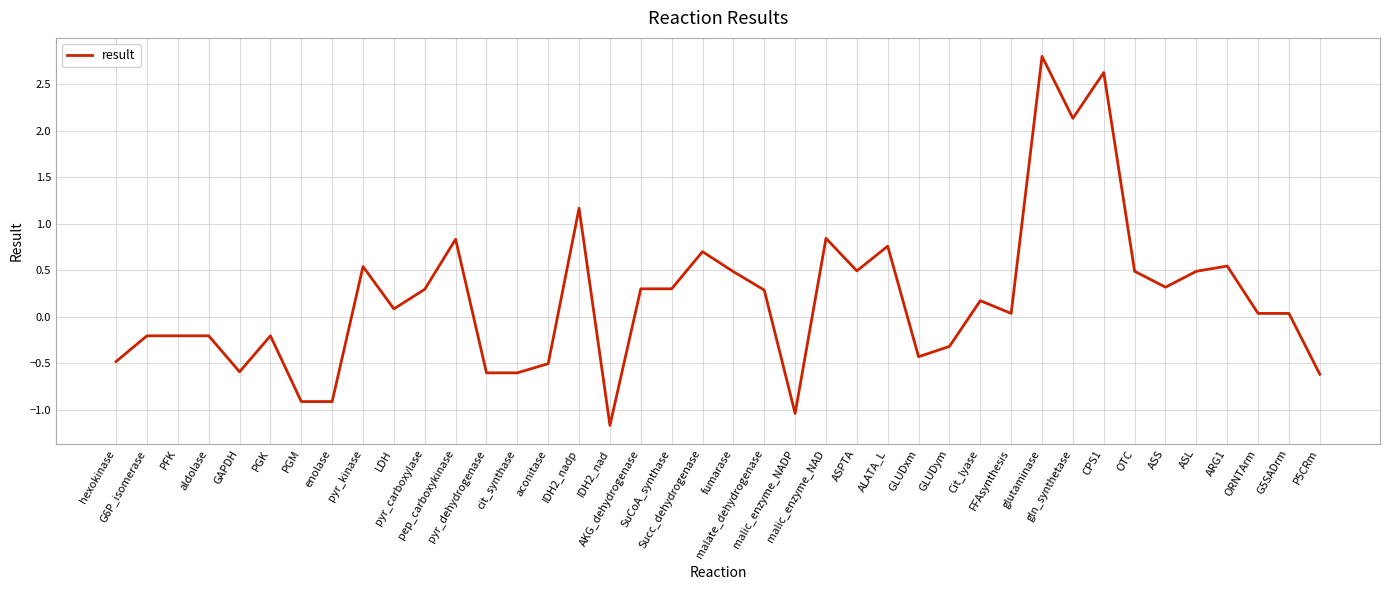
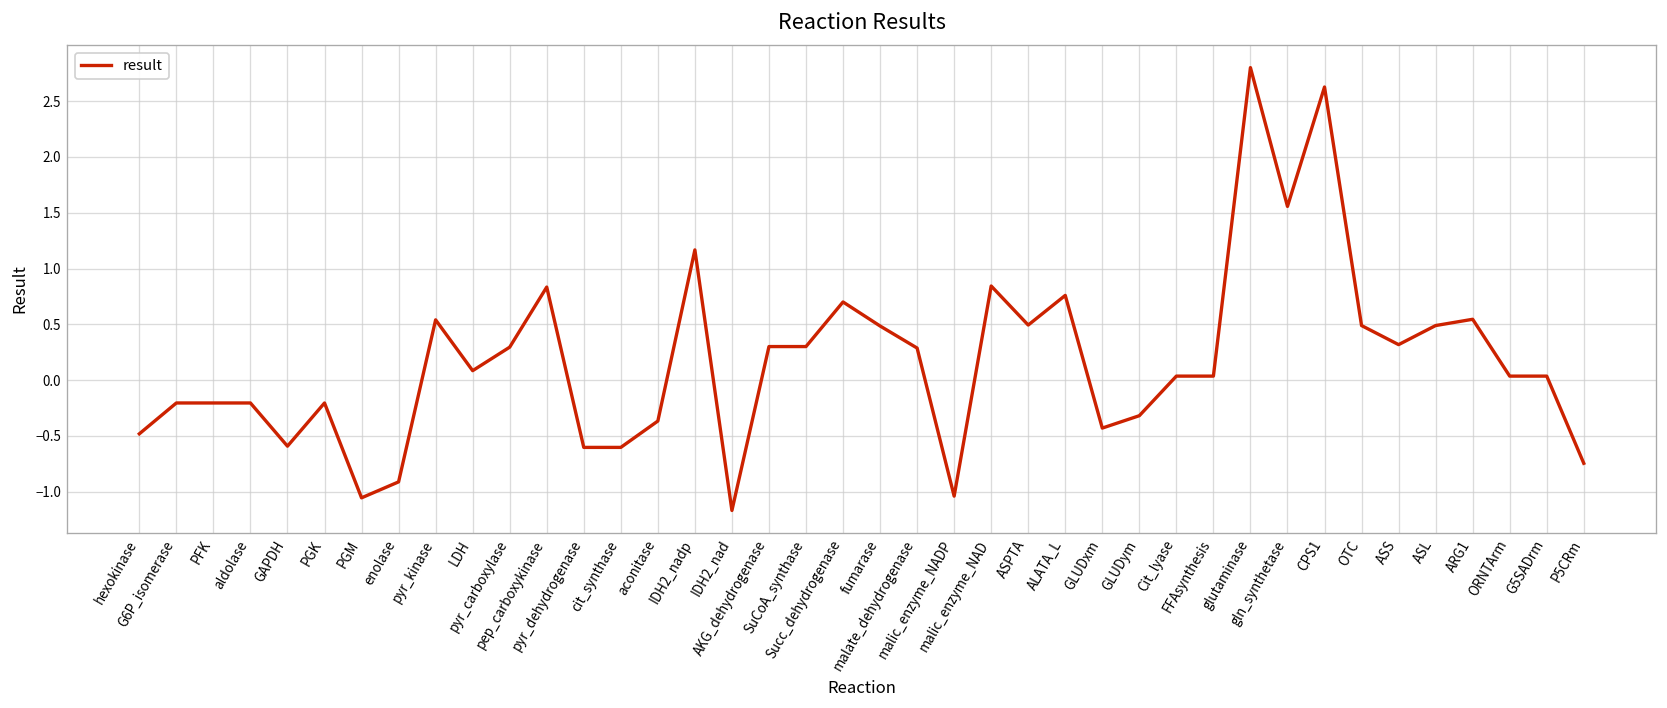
  {
    "hexokinase": -0.5,
    "G6P_isomerase": -0.2,
    "PFK": -0.2,
    "aldolase": -0.2,
    "GAPDH": -0.6,
    "PGK": -0.2,
-   "PGM": -0.9,
+   "PGM": -1.1,
    "enolase": -0.9,
    "pyr_kinase": 0.5,
    "LDH": 0.1,
    "pyr_carboxylase": 0.3,
    "pep_carboxykinase": 0.8,
    "pyr_dehydrogenase": -0.6,
    "cit_synthase": -0.6,
-   "aconitase": -0.5,
+   "aconitase": -0.4,
    "IDH2_nadp": 1.2,
    "IDH2_nad": -1.2,
    "AKG_dehydrogenase": 0.3,
    "SuCoA_synthase": 0.3,
    "Succ_dehydrogenase": 0.7,
    "fumarase": 0.5,
    "malate_dehydrogenase": 0.3,
    "malic_enzyme_NADP": -1.0,
    "malic_enzyme_NAD": 0.8,
    "ASPTA": 0.5,
    "ALATA_L": 0.8,
    "GLUDxm": -0.4,
    "GLUDym": -0.3,
-   "Cit_lyase": 0.2,
+   "Cit_lyase": 0.0,
    "FFAsynthesis": 0.0,
    "glutaminase": 2.8,
-   "gln_synthetase": 2.1,
+   "gln_synthetase": 1.6,
    "CPS1": 2.6,
    "OTC": 0.5,
    "ASS": 0.3,
    "ASL": 0.5,
    "ARG1": 0.5,
    "ORNTArm": 0.0,
    "G5SADrm": 0.0,
-   "P5CRm": -0.6
+   "P5CRm": -0.7
  }
